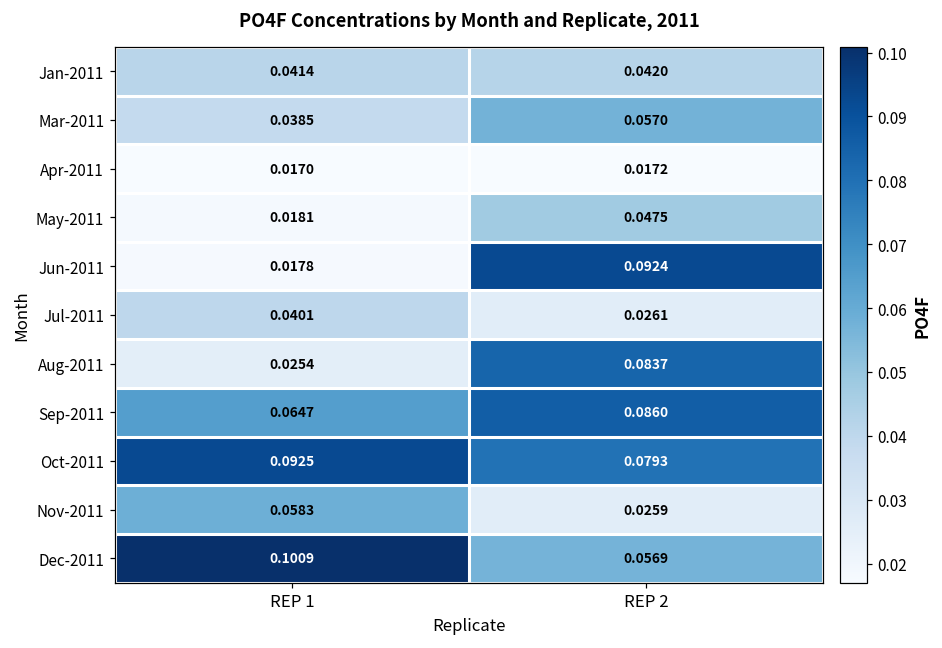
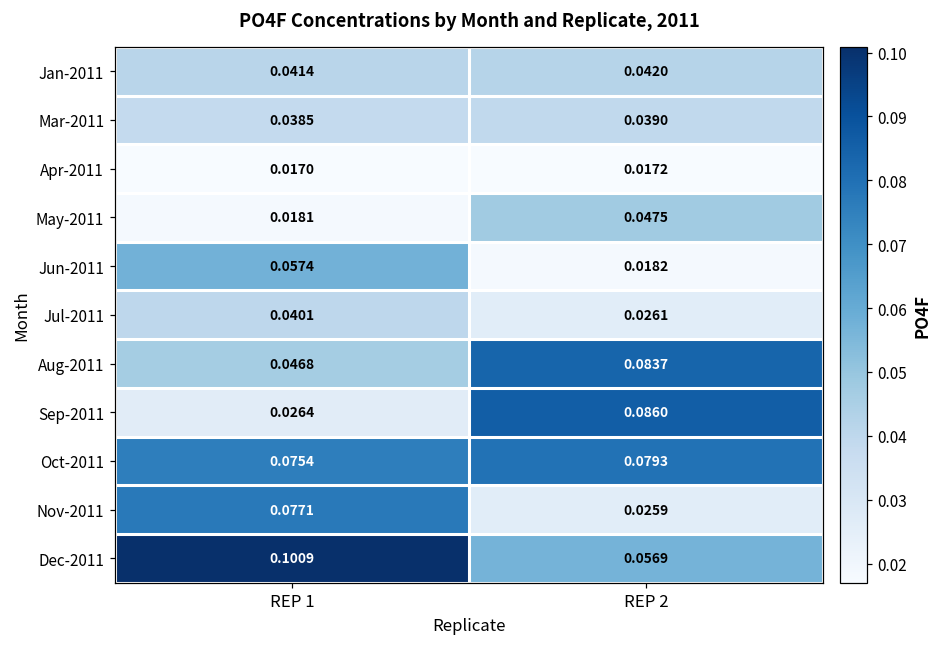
  {
    "Jan-2011": {
      "REP 1": 0.0414,
      "REP 2": 0.0420
    },
    "Mar-2011": {
      "REP 1": 0.0385,
-     "REP 2": 0.0570
+     "REP 2": 0.0390
    },
    "Apr-2011": {
      "REP 1": 0.0170,
      "REP 2": 0.0172
    },
    "May-2011": {
      "REP 1": 0.0181,
      "REP 2": 0.0475
    },
    "Jun-2011": {
-     "REP 1": 0.0178,
-     "REP 2": 0.0924
+     "REP 1": 0.0574,
+     "REP 2": 0.0182
    },
    "Jul-2011": {
      "REP 1": 0.0401,
      "REP 2": 0.0261
    },
    "Aug-2011": {
-     "REP 1": 0.0254,
+     "REP 1": 0.0468,
      "REP 2": 0.0837
    },
    "Sep-2011": {
-     "REP 1": 0.0647,
+     "REP 1": 0.0264,
      "REP 2": 0.0860
    },
    "Oct-2011": {
-     "REP 1": 0.0925,
+     "REP 1": 0.0754,
      "REP 2": 0.0793
    },
    "Nov-2011": {
-     "REP 1": 0.0583,
+     "REP 1": 0.0771,
      "REP 2": 0.0259
    },
    "Dec-2011": {
      "REP 1": 0.1009,
      "REP 2": 0.0569
    }
  }
